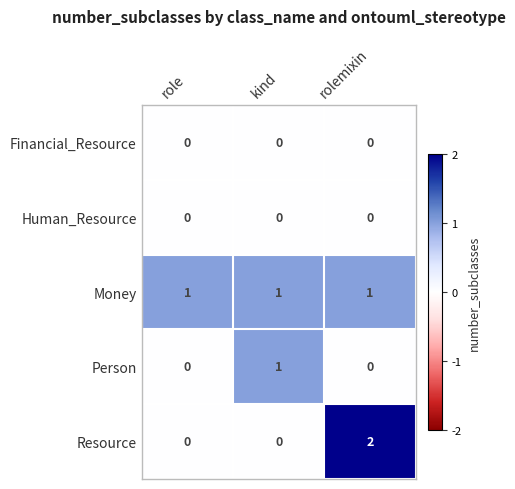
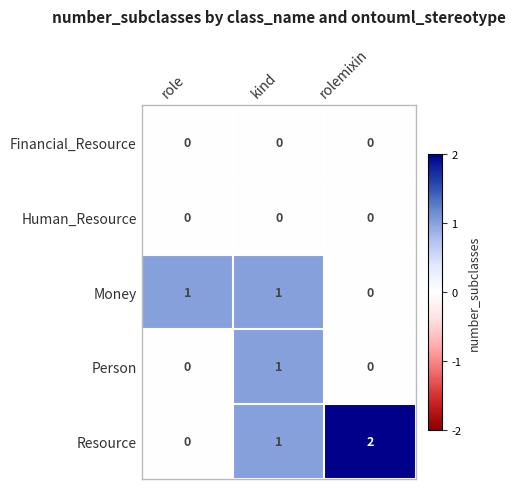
  {
    "Financial_Resource": {
      "role": 0,
      "kind": 0,
      "rolemixin": 0
    },
    "Human_Resource": {
      "role": 0,
      "kind": 0,
      "rolemixin": 0
    },
    "Money": {
      "role": 1,
      "kind": 1,
-     "rolemixin": 1
+     "rolemixin": 0
    },
    "Person": {
      "role": 0,
      "kind": 1,
      "rolemixin": 0
    },
    "Resource": {
      "role": 0,
-     "kind": 0,
+     "kind": 1,
      "rolemixin": 2
    }
  }
